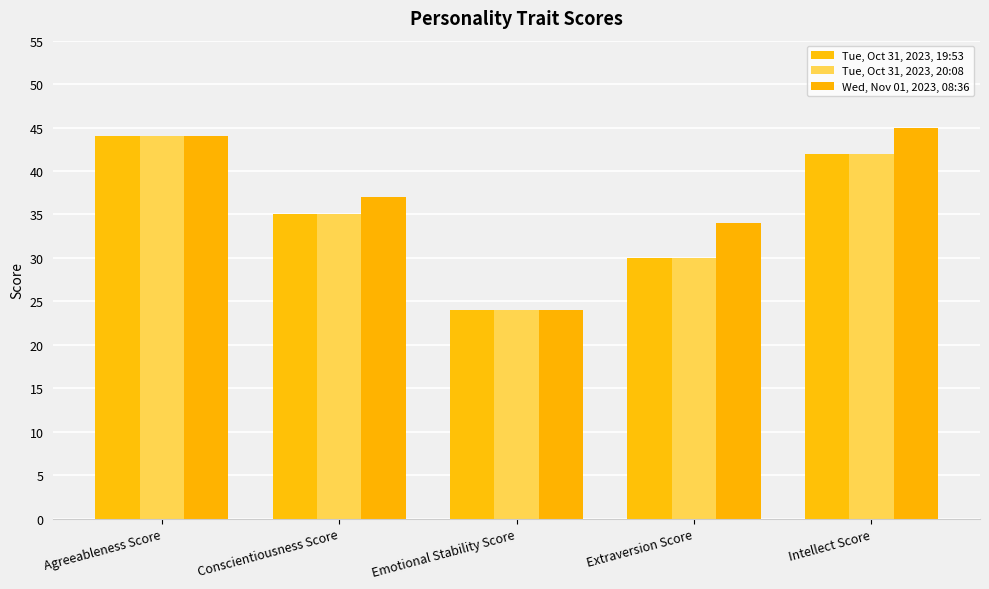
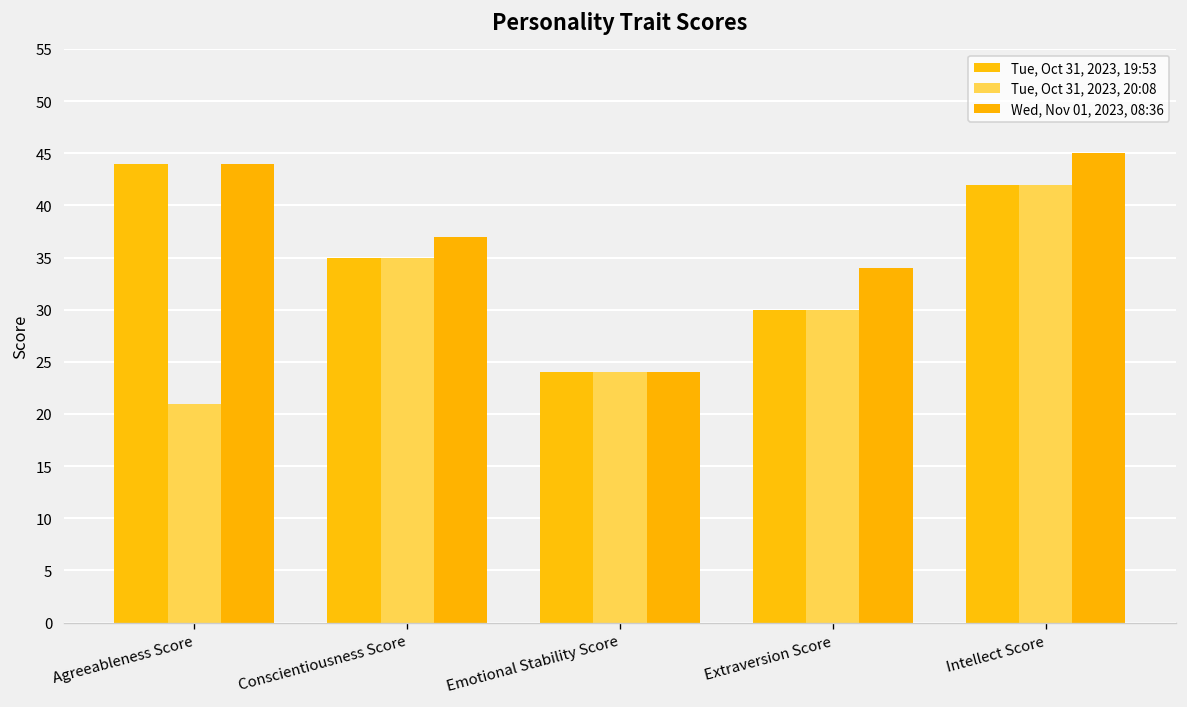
  {
    "Tue, Oct 31, 2023, 20:08": {
-     "Agreeableness Score": 44,
+     "Agreeableness Score": 21,
      "Conscientiousness Score": 35,
      "Emotional Stability Score": 24,
      "Extraversion Score": 30,
      "Intellect Score": 42
    }
  }
